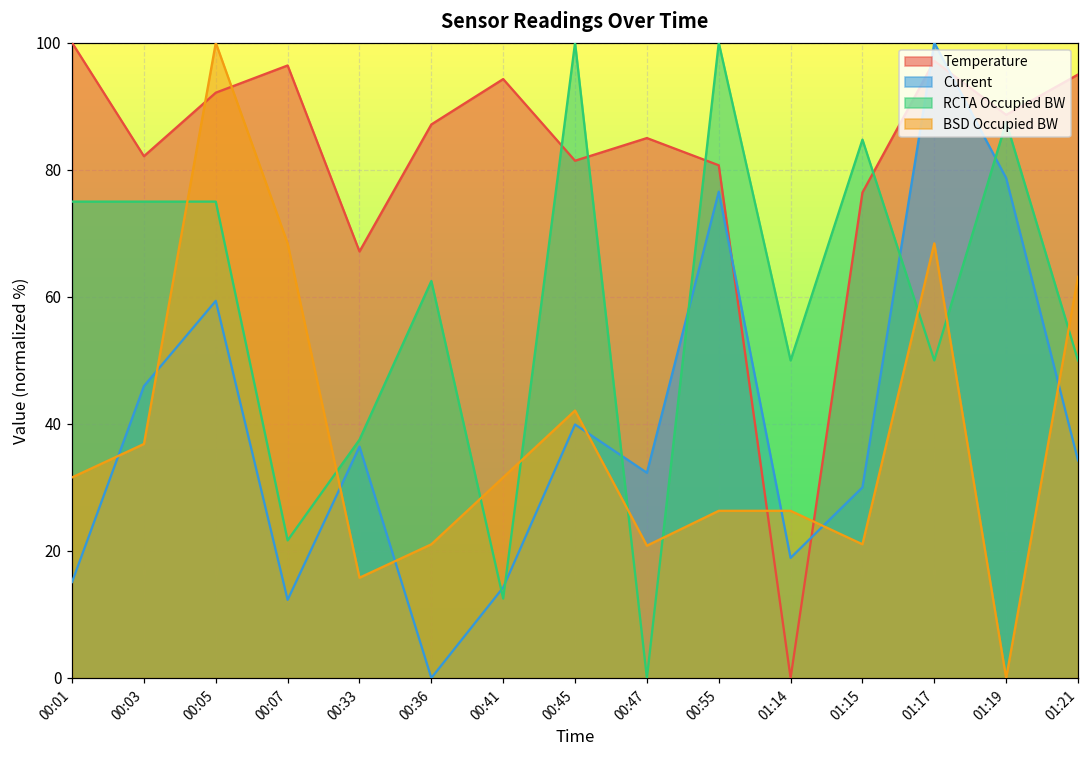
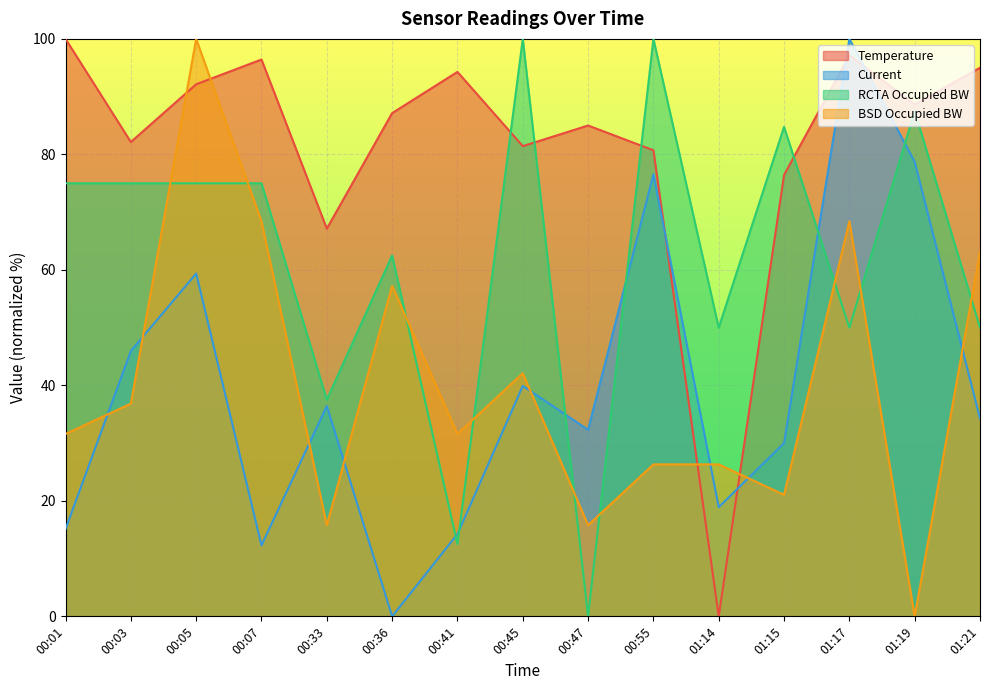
  {
    "Temperature": {
      "00:01": 100,
      "00:03": 82,
      "00:05": 92,
      "00:07": 96,
      "00:33": 67,
      "00:36": 87,
      "00:41": 94,
      "00:45": 81,
      "00:47": 85,
      "00:55": 81,
      "01:14": 0,
      "01:15": 76,
      "01:21": 95
    },
    "Current": {
      "00:01": 15,
      "00:03": 46,
      "00:05": 59,
      "00:07": 12,
      "00:33": 36,
      "00:36": 0,
      "00:41": 14,
      "00:45": 40,
      "00:47": 32,
      "00:55": 77,
      "01:14": 19,
      "01:15": 30,
      "01:17": 100,
      "01:19": 79,
      "01:21": 34
    },
    "RCTA Occupied BW": {
      "00:01": 75,
      "00:03": 75,
      "00:05": 75,
-     "00:07": 22,
+     "00:07": 75,
      "00:33": 38,
      "00:36": 62,
      "00:41": 13,
      "00:45": 100,
      "00:47": 0,
      "00:55": 100,
      "01:14": 50,
      "01:15": 85,
      "01:17": 50,
      "01:21": 50
    },
    "BSD Occupied BW": {
      "00:01": 32,
      "00:03": 37,
      "00:05": 100,
      "00:07": 68,
      "00:33": 16,
-     "00:36": 21,
+     "00:36": 57,
      "00:41": 32,
      "00:45": 42,
-     "00:47": 21,
+     "00:47": 16,
      "00:55": 26,
      "01:14": 26,
      "01:15": 21,
      "01:17": 68,
      "01:19": 0,
      "01:21": 63
    }
  }
